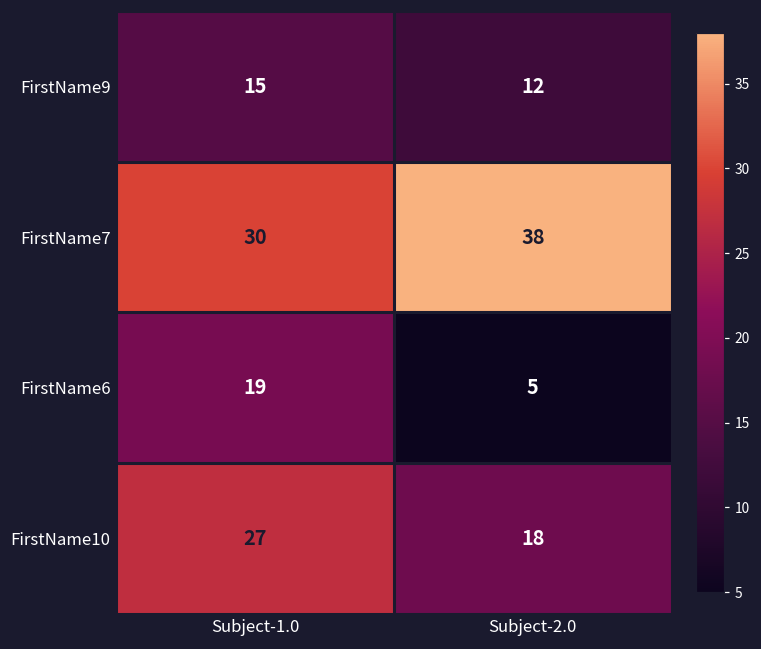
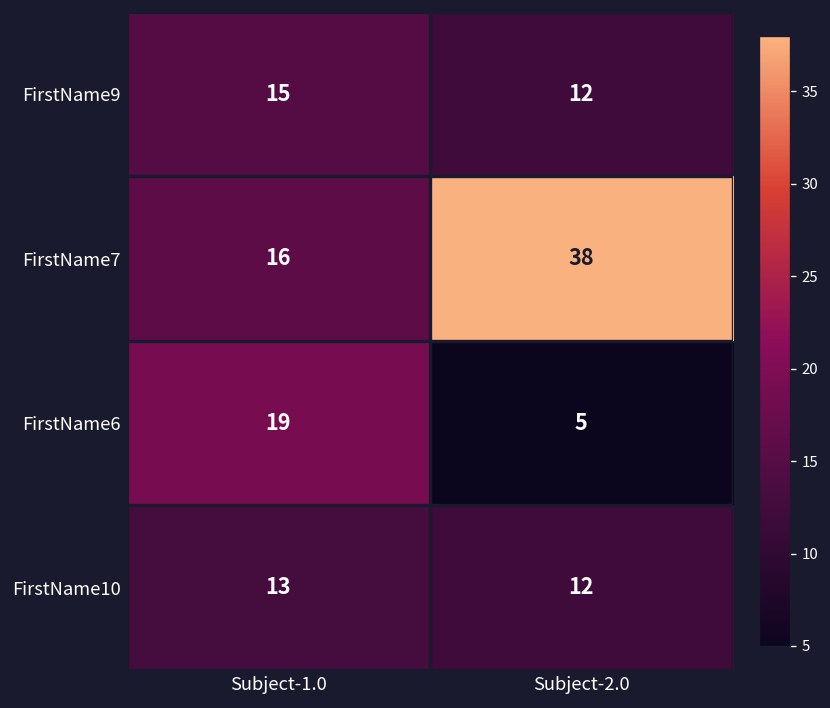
  {
    "FirstName9": {
      "Subject-1.0": 15,
      "Subject-2.0": 12
    },
    "FirstName7": {
-     "Subject-1.0": 30,
+     "Subject-1.0": 16,
      "Subject-2.0": 38
    },
    "FirstName6": {
      "Subject-1.0": 19,
      "Subject-2.0": 5
    },
    "FirstName10": {
-     "Subject-1.0": 27,
-     "Subject-2.0": 18
+     "Subject-1.0": 13,
+     "Subject-2.0": 12
    }
  }
